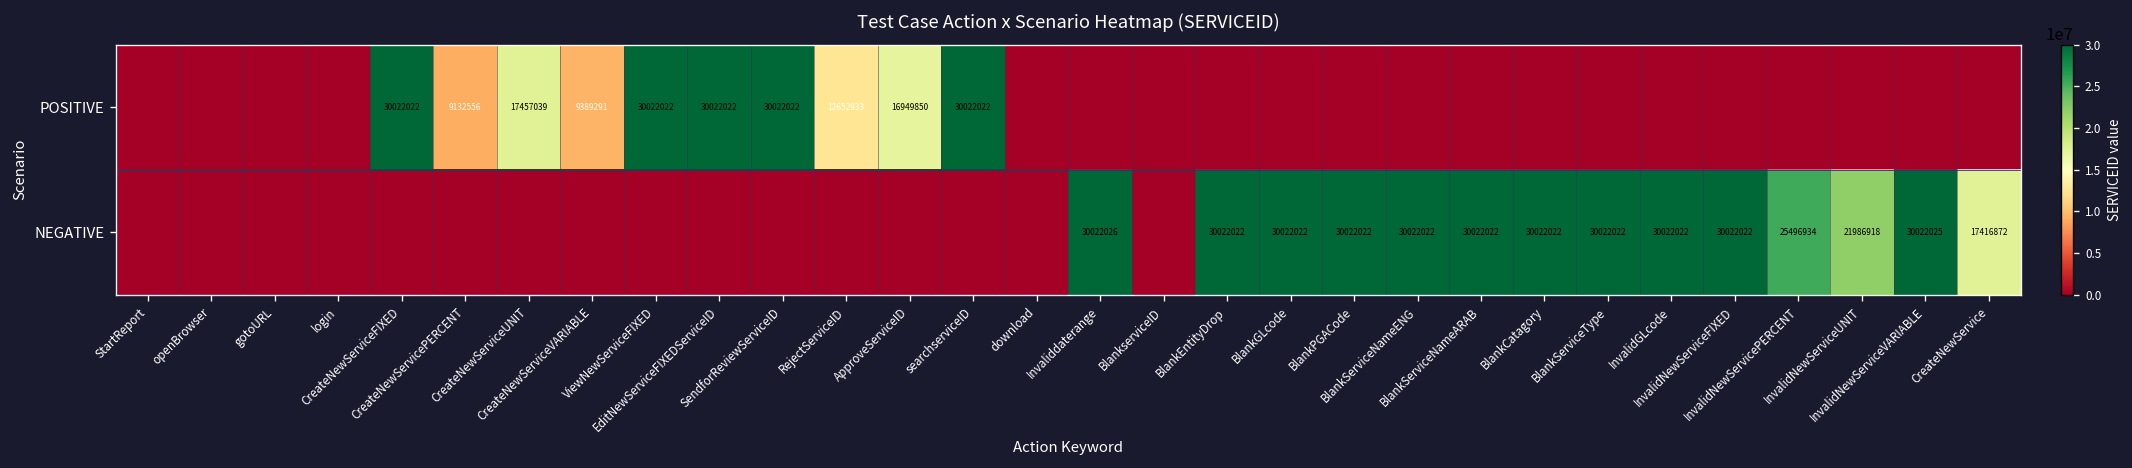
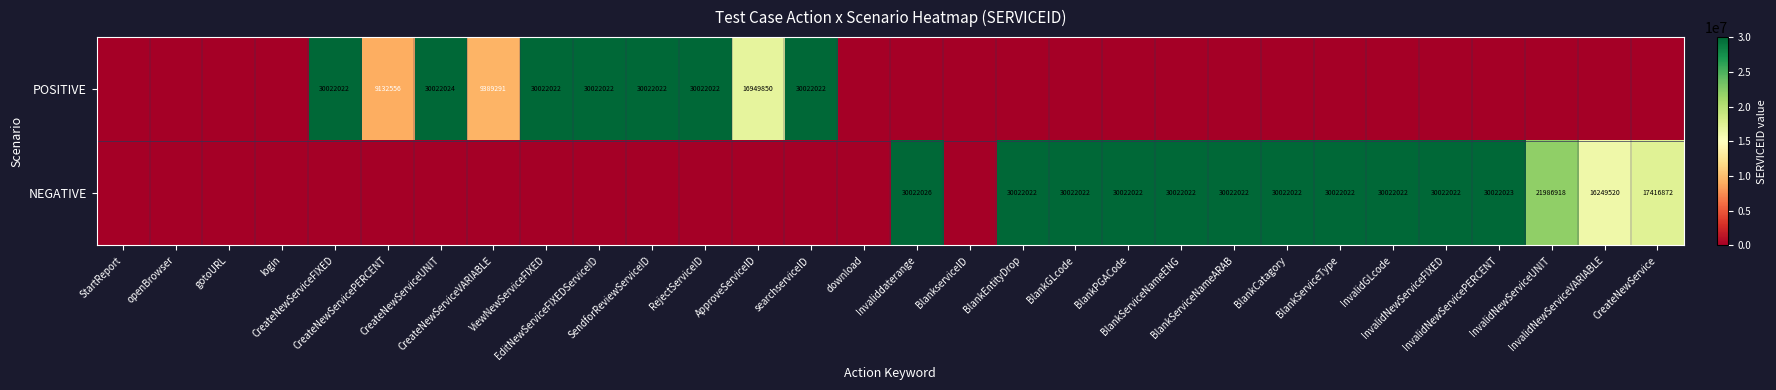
  {
    "POSITIVE": {
      "CreateNewServiceFIXED": 30022022,
      "CreateNewServicePERCENT": 9132556,
-     "CreateNewServiceUNIT": 17457039,
+     "CreateNewServiceUNIT": 30022024,
      "CreateNewServiceVARIABLE": 9389291,
      "ViewNewServiceFIXED": 30022022,
      "EditNewServiceFIXEDServiceID": 30022022,
      "SendforReviewServiceID": 30022022,
-     "RejectServiceID": 12652933,
+     "RejectServiceID": 30022022,
      "ApproveServiceID": 16949850,
      "searchserviceID": 30022022
    },
    "NEGATIVE": {
      "Invaliddaterange": 30022026,
      "BlankEntityDrop": 30022022,
      "BlankGLcode": 30022022,
      "BlankPGACode": 30022022,
      "BlankServiceNameENG": 30022022,
      "BlankServiceNameARAB": 30022022,
      "BlankCatagory": 30022022,
      "BlankServiceType": 30022022,
      "InvalidGLcode": 30022022,
      "InvalidNewServiceFIXED": 30022022,
-     "InvalidNewServicePERCENT": 25496934,
+     "InvalidNewServicePERCENT": 30022023,
      "InvalidNewServiceUNIT": 21986918,
-     "InvalidNewServiceVARIABLE": 30022025,
+     "InvalidNewServiceVARIABLE": 16249520,
      "CreateNewService": 17416872
    }
  }
